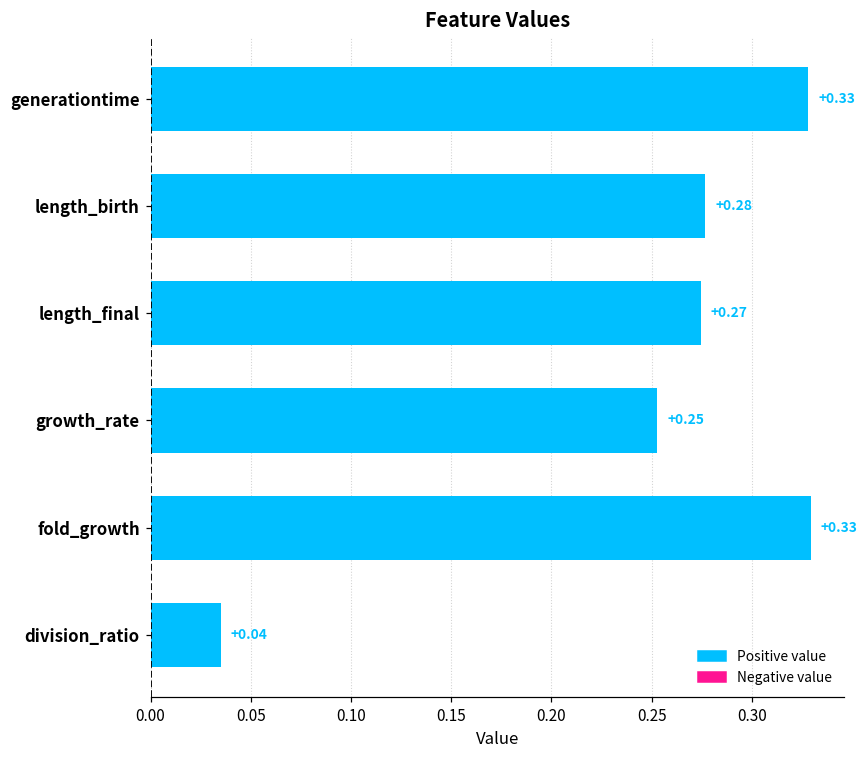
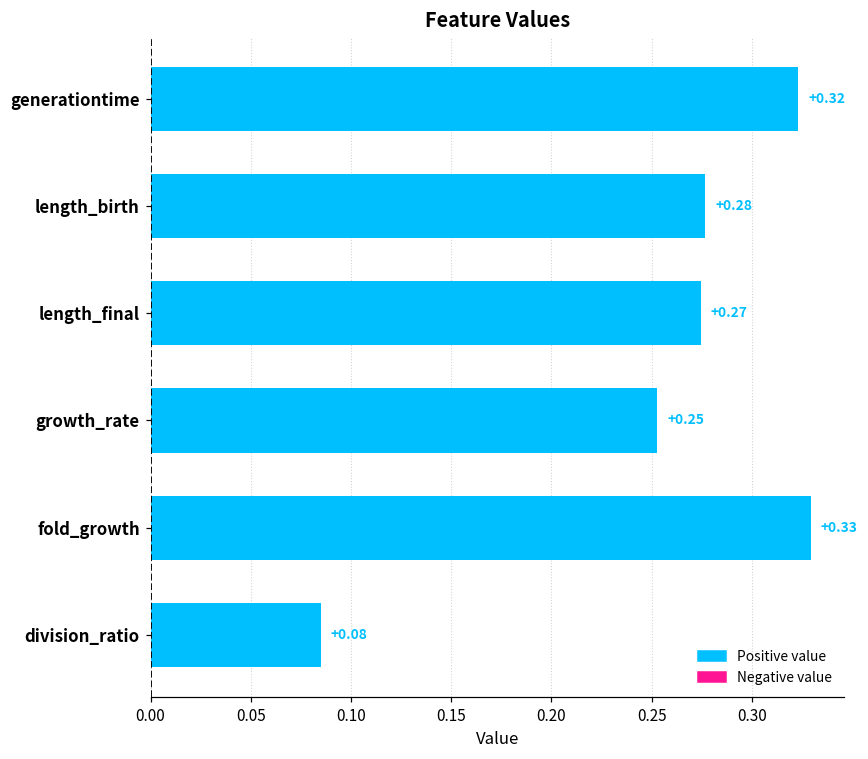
  {
-   "generationtime": "+0.33",
+   "generationtime": "+0.32",
    "length_birth": "+0.28",
    "length_final": "+0.27",
    "growth_rate": "+0.25",
    "fold_growth": "+0.33",
-   "division_ratio": "+0.04"
+   "division_ratio": "+0.08"
  }
